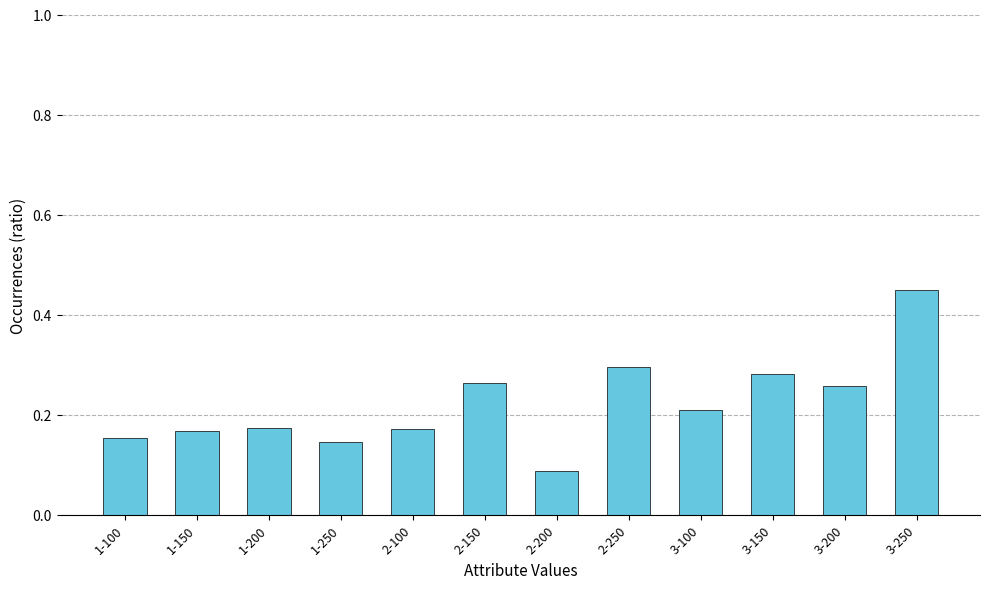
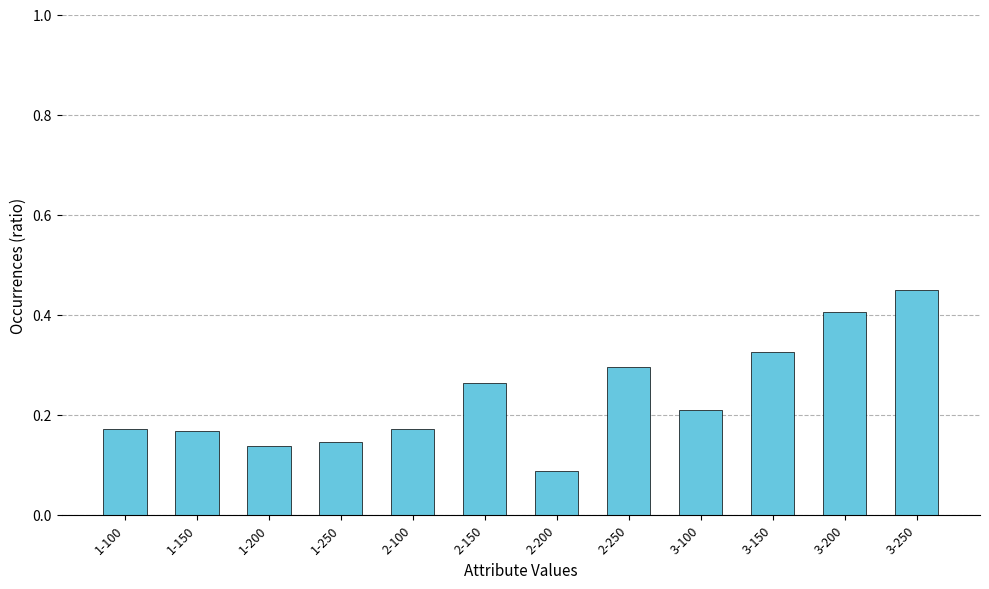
  {
-   "1-100": 0.15,
+   "1-100": 0.17,
    "1-150": 0.17,
-   "1-200": 0.17,
+   "1-200": 0.14,
    "1-250": 0.14,
    "2-100": 0.17,
    "2-150": 0.26,
    "2-200": 0.09,
    "2-250": 0.30,
    "3-100": 0.21,
-   "3-150": 0.28,
-   "3-200": 0.26,
+   "3-150": 0.32,
+   "3-200": 0.40,
    "3-250": 0.45
  }
